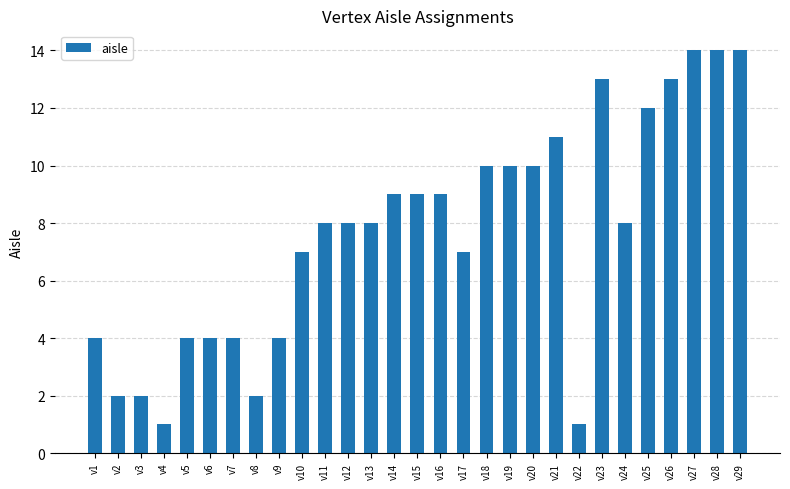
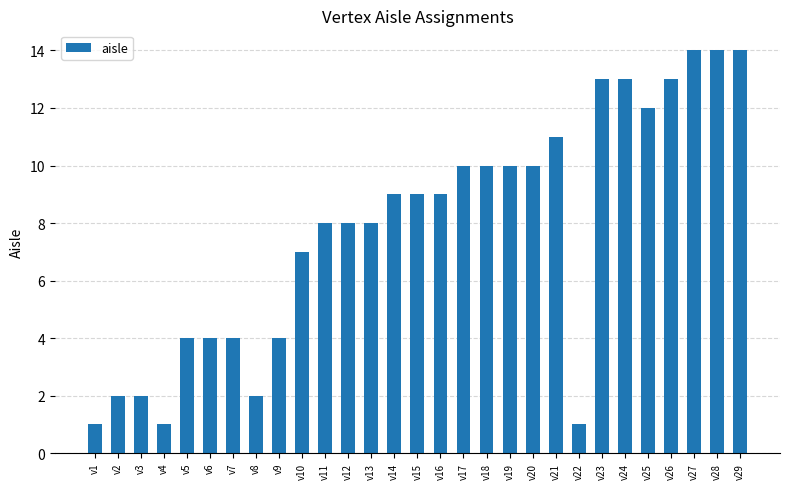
  {
-   "v1": 4,
+   "v1": 1,
    "v2": 2,
    "v3": 2,
    "v4": 1,
    "v5": 4,
    "v6": 4,
    "v7": 4,
    "v8": 2,
    "v9": 4,
    "v10": 7,
    "v11": 8,
    "v12": 8,
    "v13": 8,
    "v14": 9,
    "v15": 9,
    "v16": 9,
-   "v17": 7,
+   "v17": 10,
    "v18": 10,
    "v19": 10,
    "v20": 10,
    "v21": 11,
    "v22": 1,
    "v23": 13,
-   "v24": 8,
+   "v24": 13,
    "v25": 12,
    "v26": 13,
    "v27": 14,
    "v28": 14,
    "v29": 14
  }
